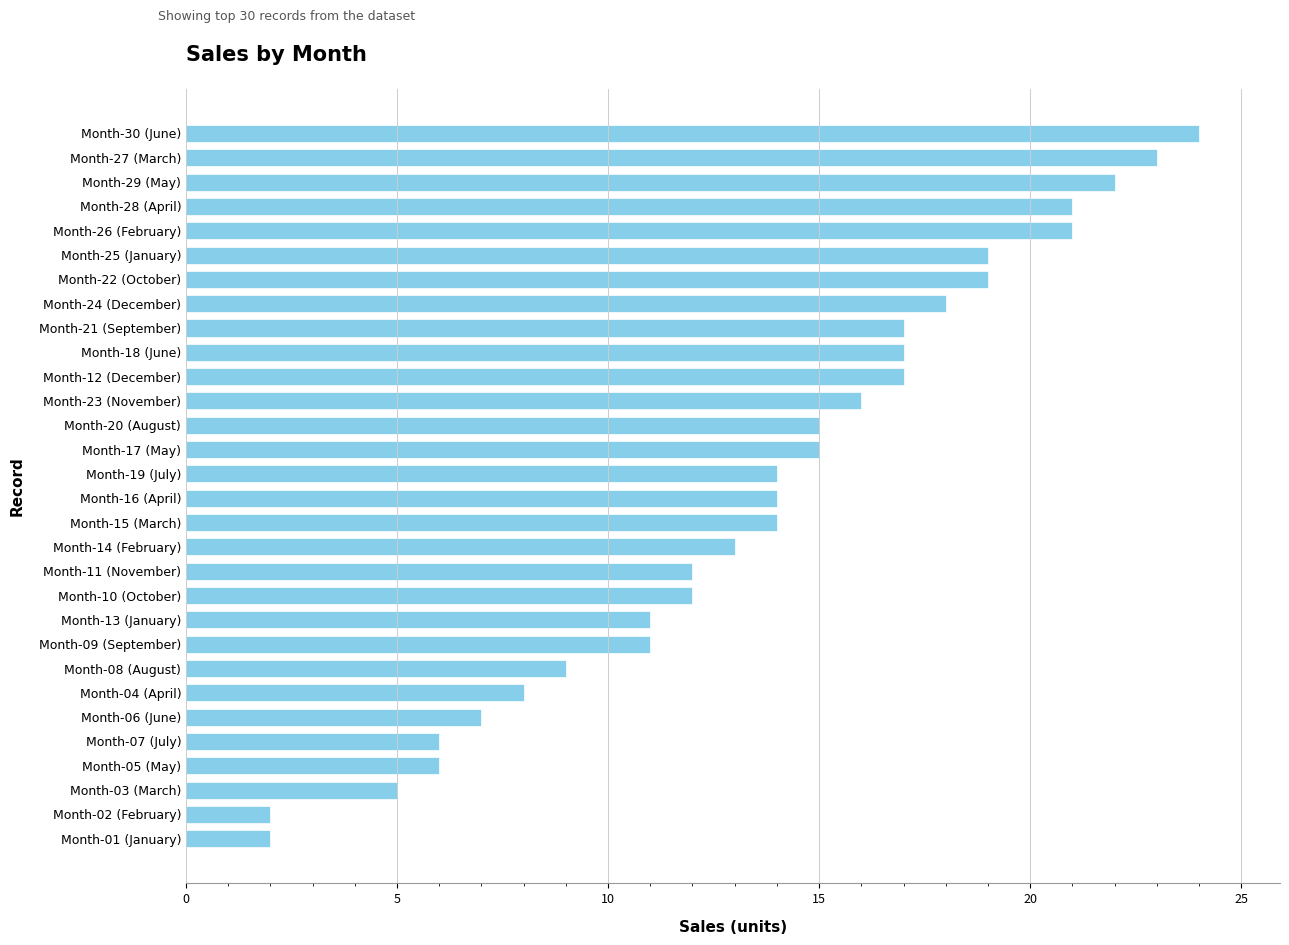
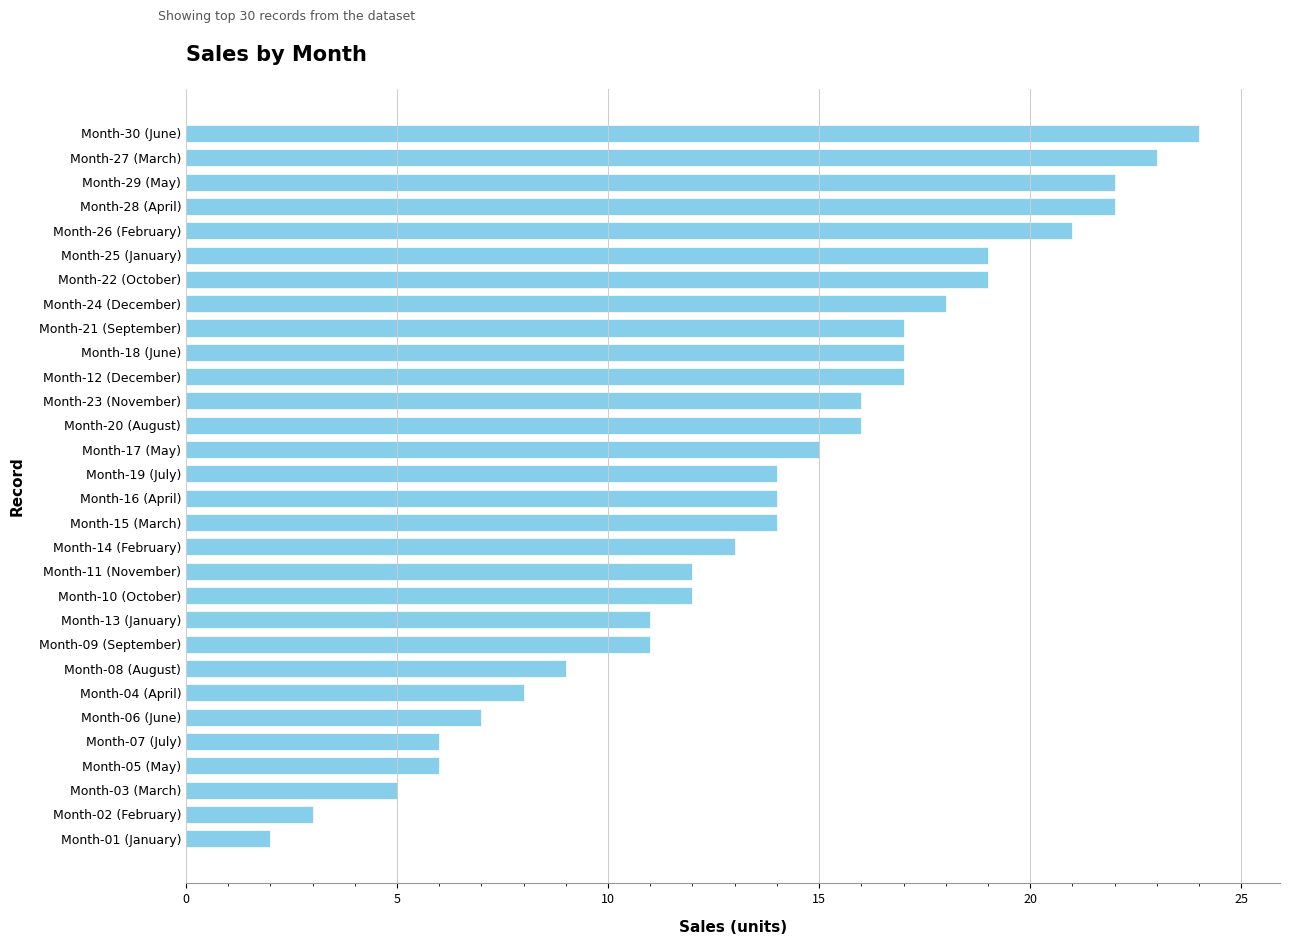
  {
    "Month-30 (June)": 24,
    "Month-27 (March)": 23,
    "Month-29 (May)": 22,
-   "Month-28 (April)": 21,
+   "Month-28 (April)": 22,
    "Month-26 (February)": 21,
    "Month-25 (January)": 19,
    "Month-22 (October)": 19,
    "Month-24 (December)": 18,
    "Month-21 (September)": 17,
    "Month-18 (June)": 17,
    "Month-12 (December)": 17,
    "Month-23 (November)": 16,
-   "Month-20 (August)": 15,
+   "Month-20 (August)": 16,
    "Month-17 (May)": 15,
    "Month-19 (July)": 14,
    "Month-16 (April)": 14,
    "Month-15 (March)": 14,
    "Month-14 (February)": 13,
    "Month-11 (November)": 12,
    "Month-10 (October)": 12,
    "Month-13 (January)": 11,
    "Month-09 (September)": 11,
    "Month-08 (August)": 9,
    "Month-04 (April)": 8,
    "Month-06 (June)": 7,
    "Month-07 (July)": 6,
    "Month-05 (May)": 6,
    "Month-03 (March)": 5,
-   "Month-02 (February)": 2,
+   "Month-02 (February)": 3,
    "Month-01 (January)": 2
  }
